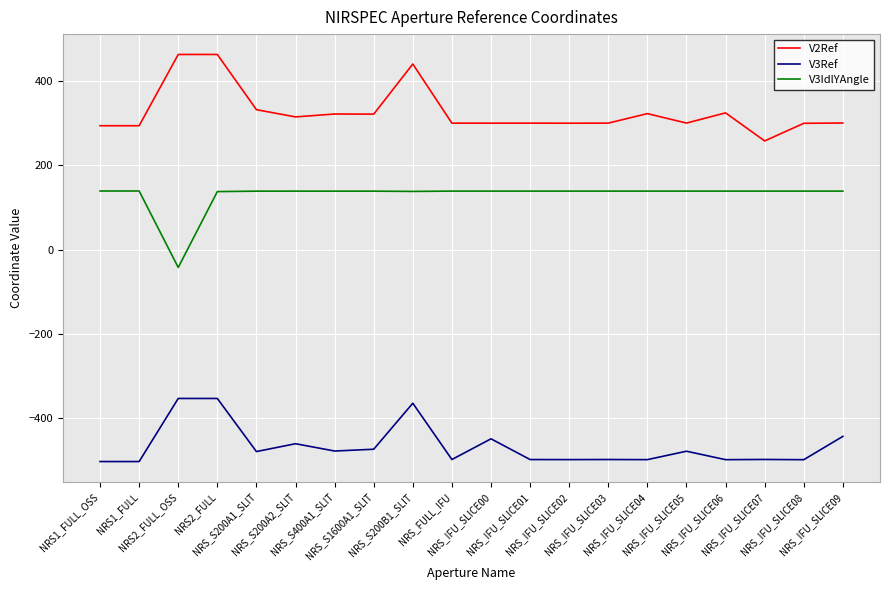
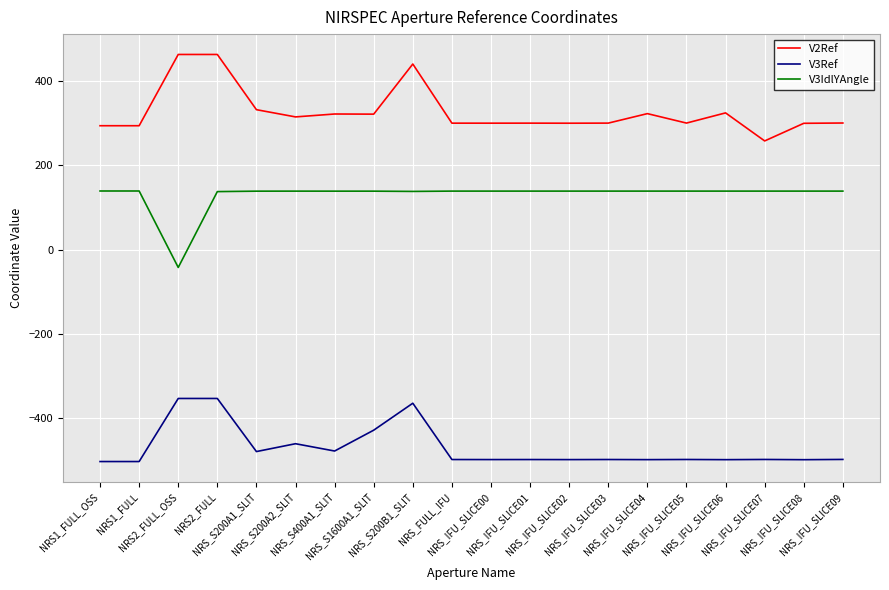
  {
    "V2Ref": {
      "NRS1_FULL_OSS": 290,
      "NRS1_FULL": 290,
      "NRS2_FULL_OSS": 460,
      "NRS2_FULL": 460,
      "NRS_S200A1_SLIT": 330,
      "NRS_S200A2_SLIT": 310,
      "NRS_S400A1_SLIT": 320,
      "NRS_S1600A1_SLIT": 320,
      "NRS_S200B1_SLIT": 440,
      "NRS_FULL_IFU": 300,
      "NRS_IFU_SLICE00": 300,
      "NRS_IFU_SLICE01": 300,
      "NRS_IFU_SLICE02": 300,
      "NRS_IFU_SLICE03": 300,
      "NRS_IFU_SLICE04": 320,
      "NRS_IFU_SLICE05": 300,
      "NRS_IFU_SLICE06": 320,
      "NRS_IFU_SLICE07": 260,
      "NRS_IFU_SLICE08": 300,
      "NRS_IFU_SLICE09": 300
    },
    "V3Ref": {
      "NRS1_FULL_OSS": -500,
      "NRS1_FULL": -500,
      "NRS2_FULL_OSS": -350,
      "NRS2_FULL": -350,
      "NRS_S200A1_SLIT": -480,
      "NRS_S200A2_SLIT": -460,
      "NRS_S400A1_SLIT": -480,
-     "NRS_S1600A1_SLIT": -470,
+     "NRS_S1600A1_SLIT": -430,
      "NRS_S200B1_SLIT": -360,
      "NRS_FULL_IFU": -500,
-     "NRS_IFU_SLICE00": -450,
+     "NRS_IFU_SLICE00": -500,
      "NRS_IFU_SLICE01": -500,
      "NRS_IFU_SLICE02": -500,
      "NRS_IFU_SLICE03": -500,
      "NRS_IFU_SLICE04": -500,
-     "NRS_IFU_SLICE05": -480,
+     "NRS_IFU_SLICE05": -500,
      "NRS_IFU_SLICE06": -500,
      "NRS_IFU_SLICE07": -500,
      "NRS_IFU_SLICE08": -500,
-     "NRS_IFU_SLICE09": -440
+     "NRS_IFU_SLICE09": -500
    },
    "V3IdlYAngle": {
      "NRS1_FULL_OSS": 140,
      "NRS1_FULL": 140,
      "NRS2_FULL_OSS": -40,
      "NRS2_FULL": 140,
      "NRS_S200A1_SLIT": 140,
      "NRS_S200A2_SLIT": 140,
      "NRS_S400A1_SLIT": 140,
      "NRS_S1600A1_SLIT": 140,
      "NRS_S200B1_SLIT": 140,
      "NRS_FULL_IFU": 140,
      "NRS_IFU_SLICE00": 140,
      "NRS_IFU_SLICE01": 140,
      "NRS_IFU_SLICE02": 140,
      "NRS_IFU_SLICE03": 140,
      "NRS_IFU_SLICE04": 140,
      "NRS_IFU_SLICE05": 140,
      "NRS_IFU_SLICE06": 140,
      "NRS_IFU_SLICE07": 140,
      "NRS_IFU_SLICE08": 140,
      "NRS_IFU_SLICE09": 140
    }
  }
